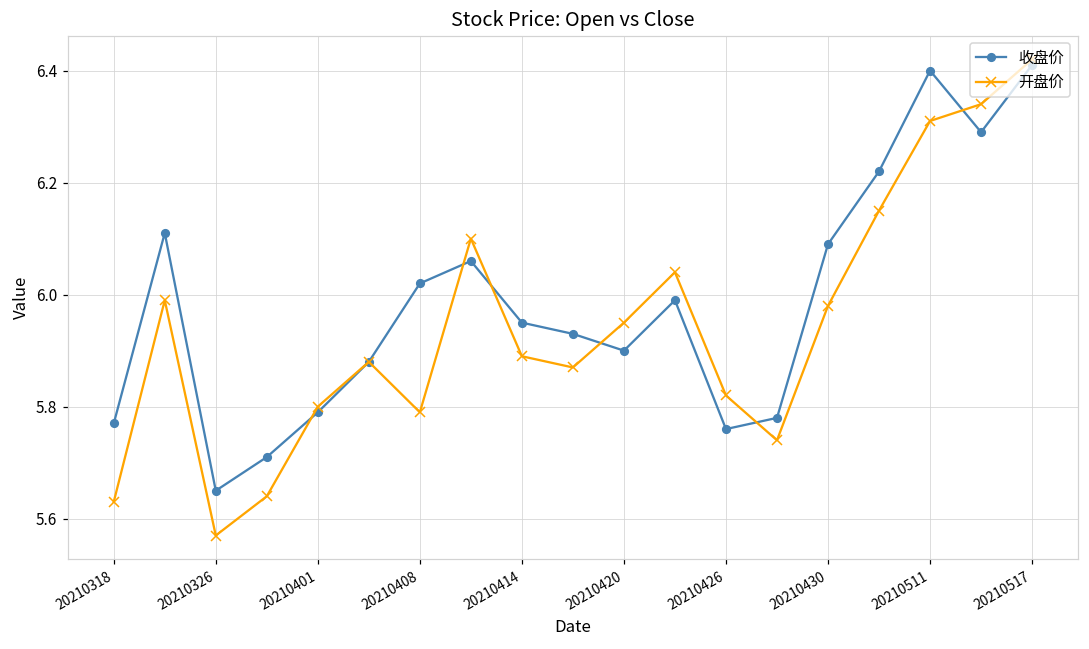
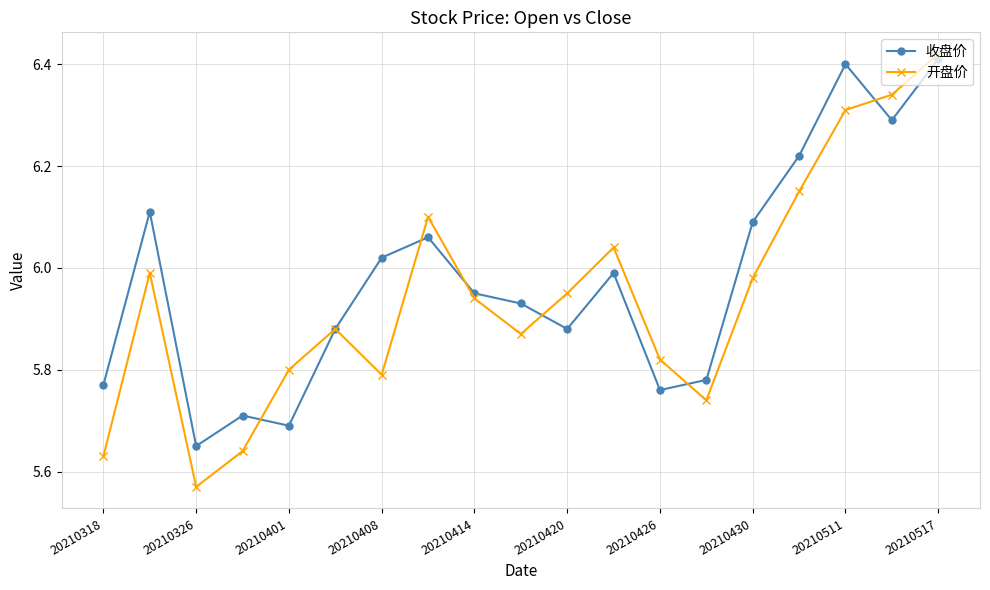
  {
    "收盘价": {
      "20210318": 5.77,
      "20210326": 5.65,
-     "20210401": 5.79,
+     "20210401": 5.69,
      "20210408": 6.02,
      "20210414": 5.95,
-     "20210420": 5.90,
+     "20210420": 5.88,
      "20210426": 5.76,
      "20210430": 6.09,
      "20210511": 6.40
    },
    "开盘价": {
      "20210318": 5.63,
      "20210326": 5.57,
      "20210401": 5.80,
      "20210408": 5.79,
-     "20210414": 5.89,
+     "20210414": 5.94,
      "20210420": 5.95,
      "20210426": 5.82,
      "20210430": 5.98,
      "20210511": 6.31
    }
  }
